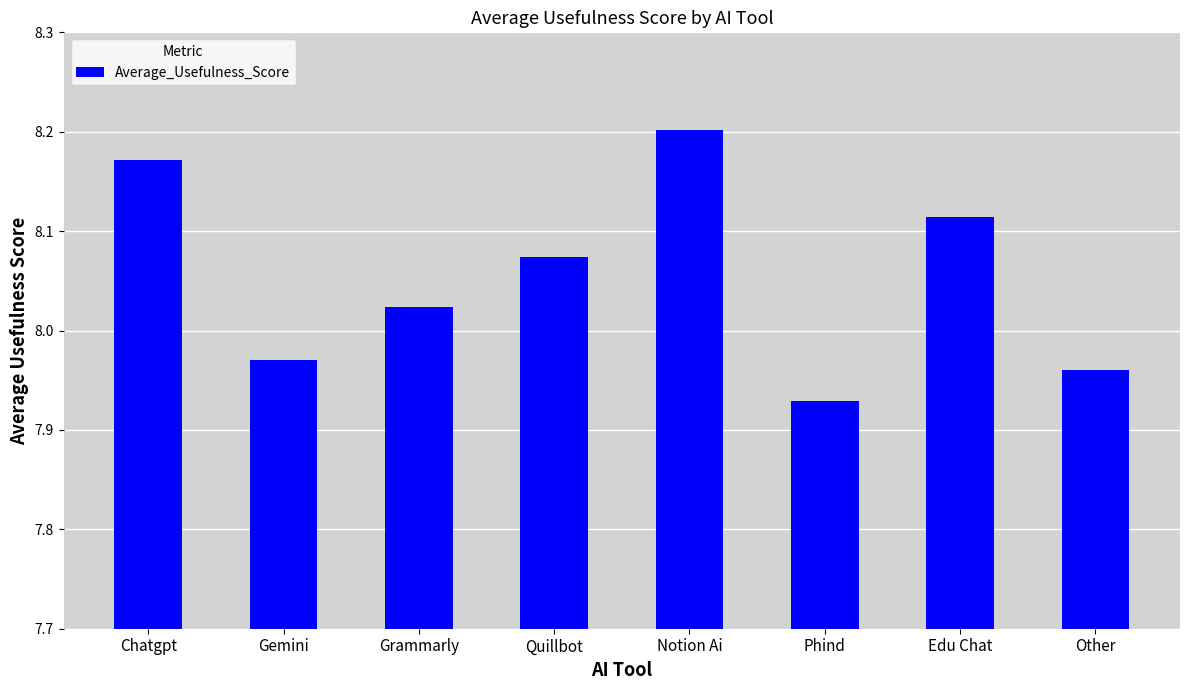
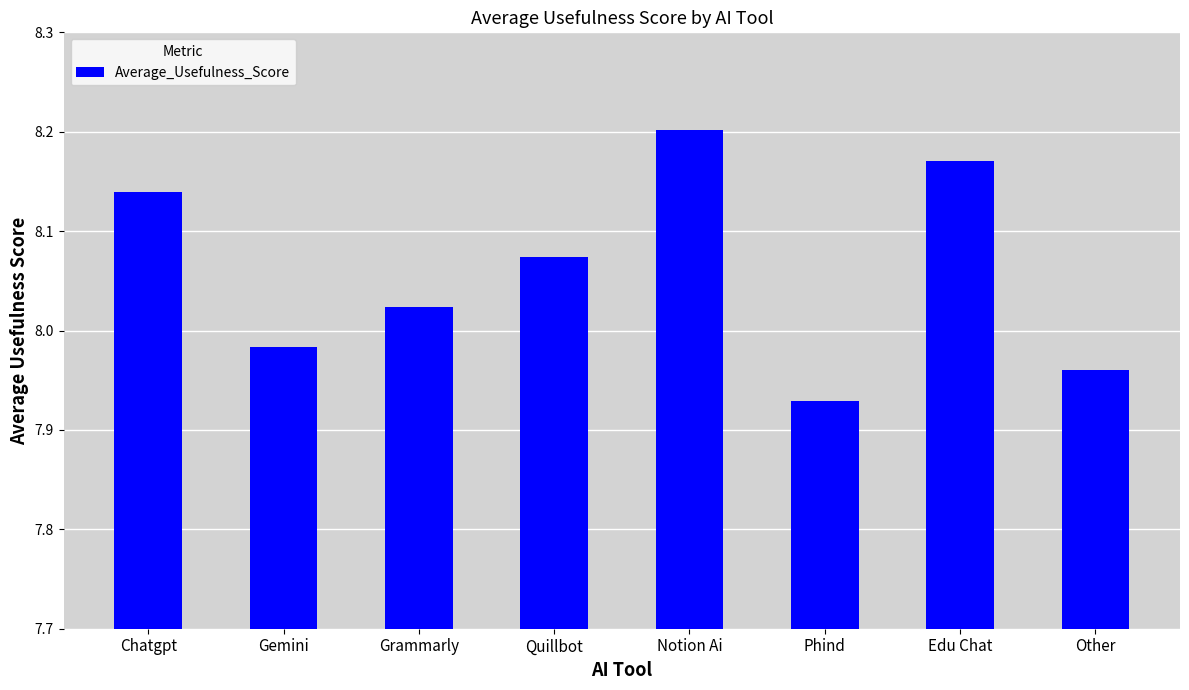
  {
-   "Chatgpt": 8.17,
-   "Gemini": 7.97,
+   "Chatgpt": 8.14,
+   "Gemini": 7.98,
    "Grammarly": 8.02,
    "Quillbot": 8.07,
    "Notion Ai": 8.20,
    "Phind": 7.93,
-   "Edu Chat": 8.11,
+   "Edu Chat": 8.17,
    "Other": 7.96
  }
